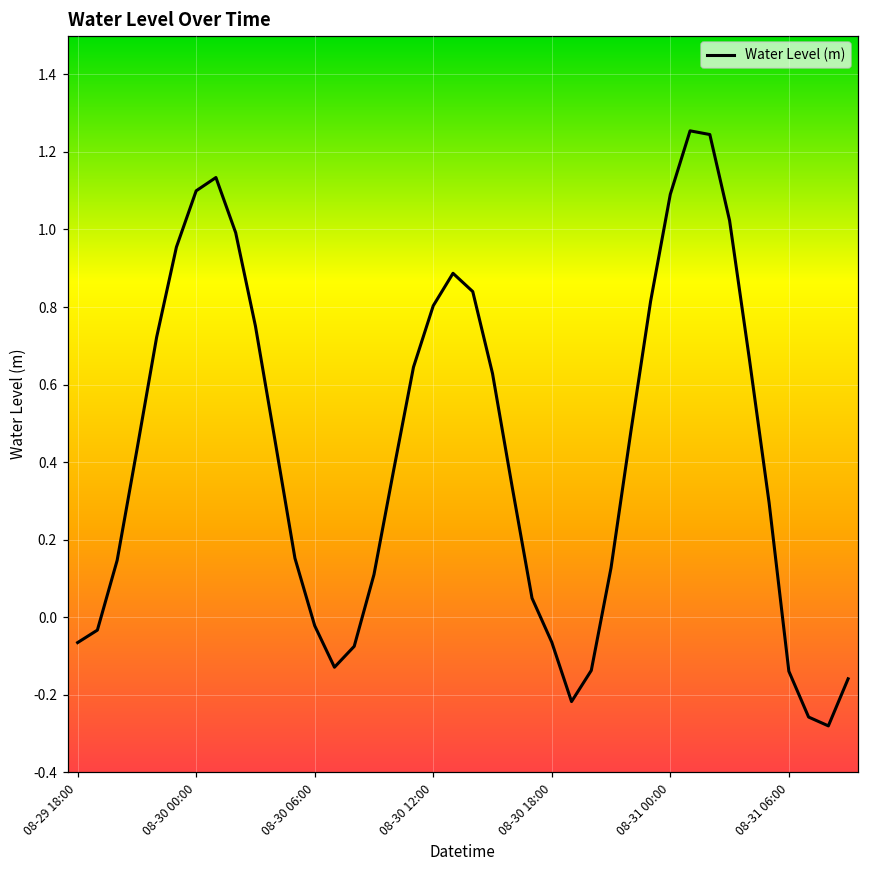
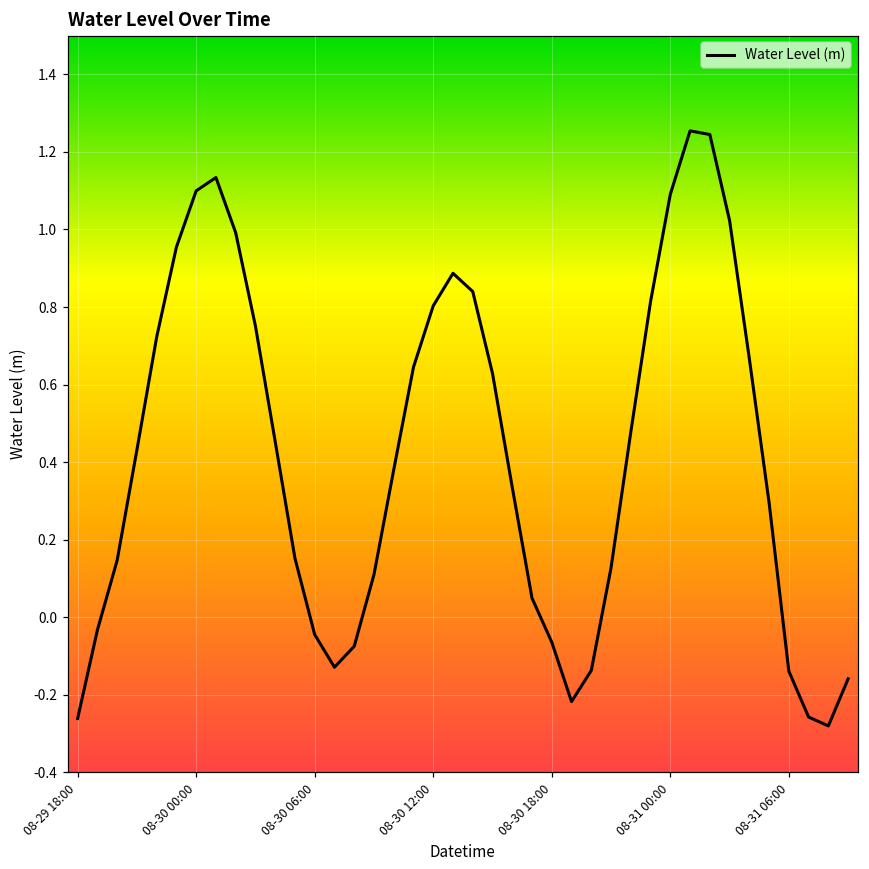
  {
-   "08-29 18:00": -0.07,
+   "08-29 18:00": -0.26,
    "08-30 00:00": 1.10,
-   "08-30 06:00": -0.02,
+   "08-30 06:00": -0.04,
    "08-30 12:00": 0.80,
    "08-30 18:00": -0.06,
    "08-31 00:00": 1.09,
    "08-31 06:00": -0.14
  }
